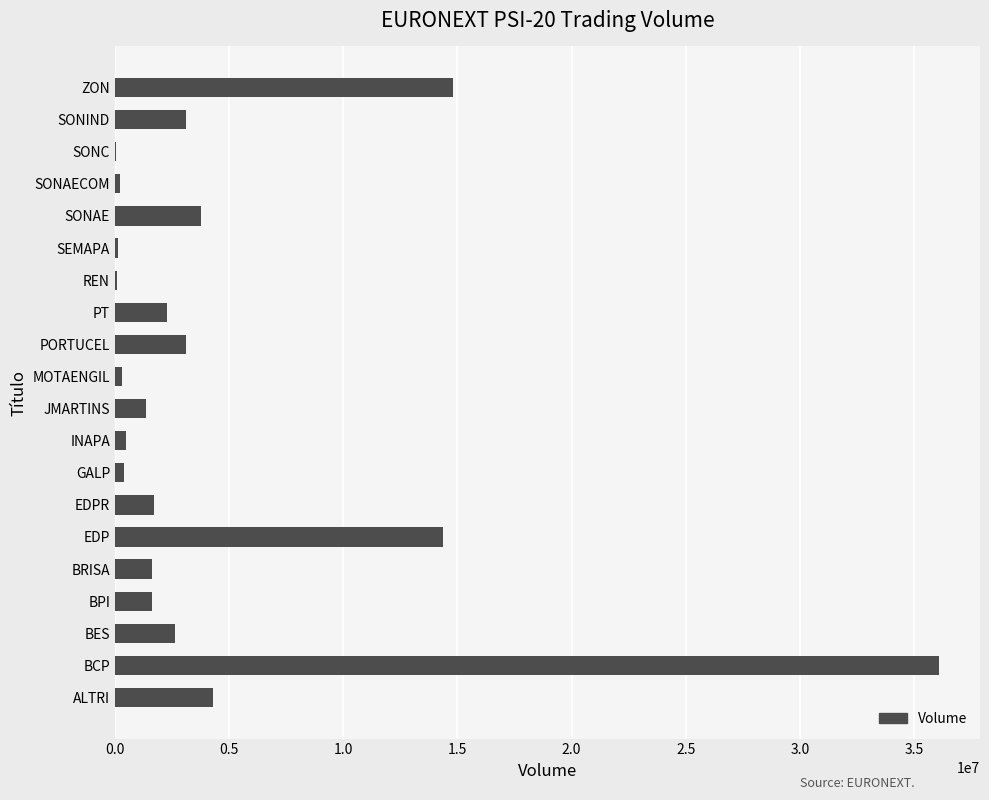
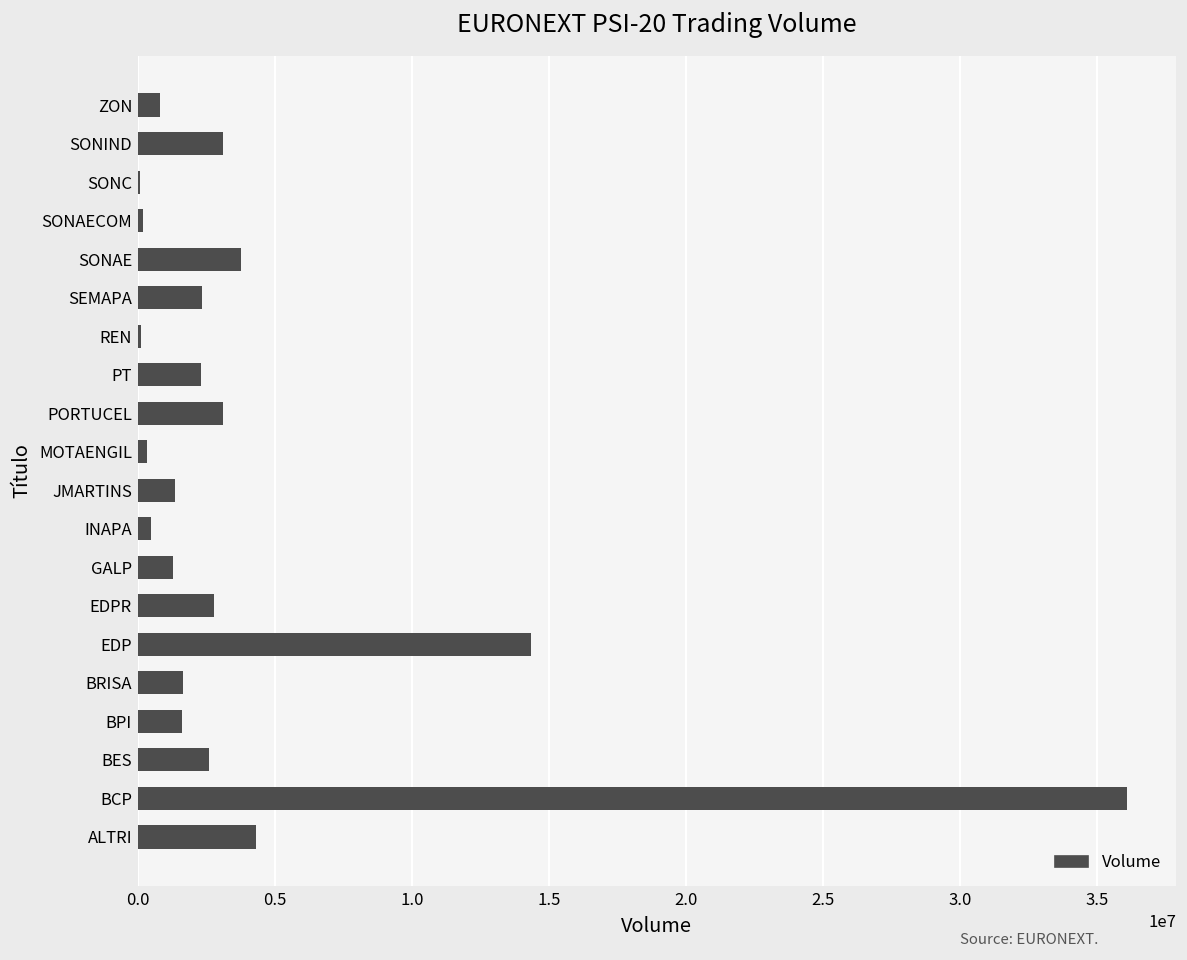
  {
-   "ZON": 14800000,
+   "ZON": 800000,
    "SONIND": 3100000,
    "SONAECOM": 200000,
    "SONAE": 3800000,
-   "SEMAPA": 100000,
+   "SEMAPA": 2300000,
    "PT": 2300000,
    "PORTUCEL": 3100000,
    "MOTAENGIL": 300000,
    "JMARTINS": 1400000,
    "INAPA": 500000,
-   "GALP": 400000,
-   "EDPR": 1700000,
+   "GALP": 1300000,
+   "EDPR": 2800000,
    "EDP": 14400000,
    "BRISA": 1600000,
    "BPI": 1600000,
    "BES": 2600000,
    "BCP": 36100000,
    "ALTRI": 4300000
  }
